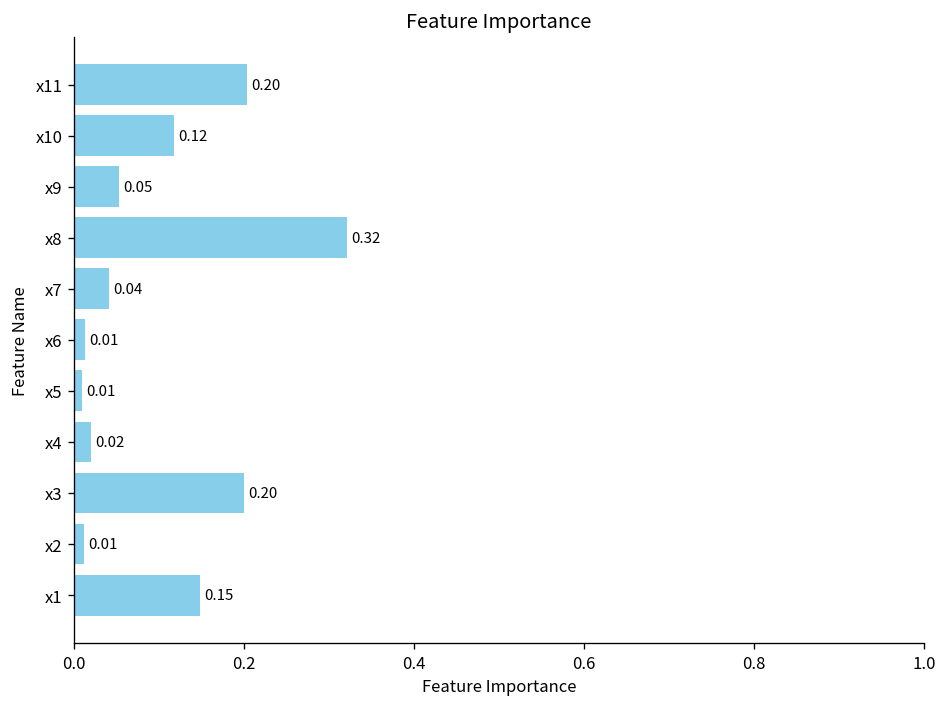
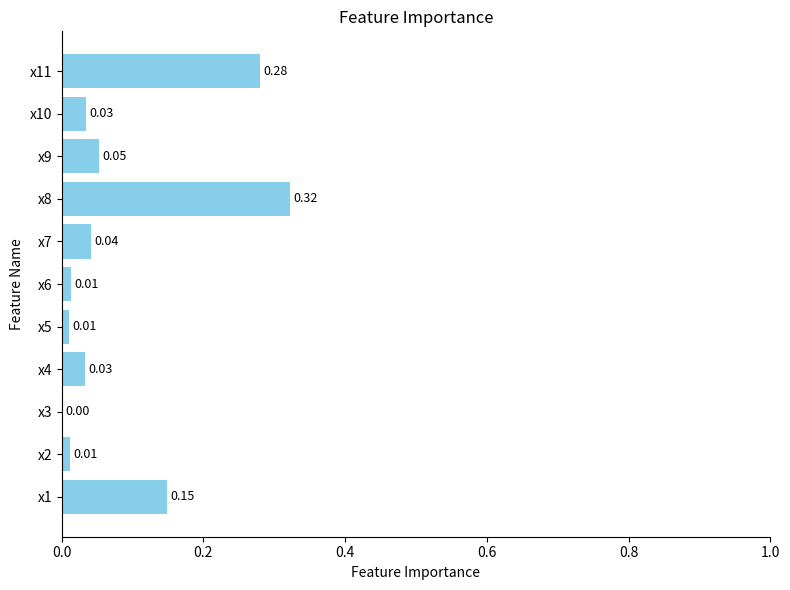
  {
-   "x11": 0.20,
-   "x10": 0.12,
+   "x11": 0.28,
+   "x10": 0.03,
    "x9": 0.05,
    "x8": 0.32,
    "x7": 0.04,
    "x6": 0.01,
    "x5": 0.01,
-   "x4": 0.02,
-   "x3": 0.20,
+   "x4": 0.03,
+   "x3": 0.00,
    "x2": 0.01,
    "x1": 0.15
  }
